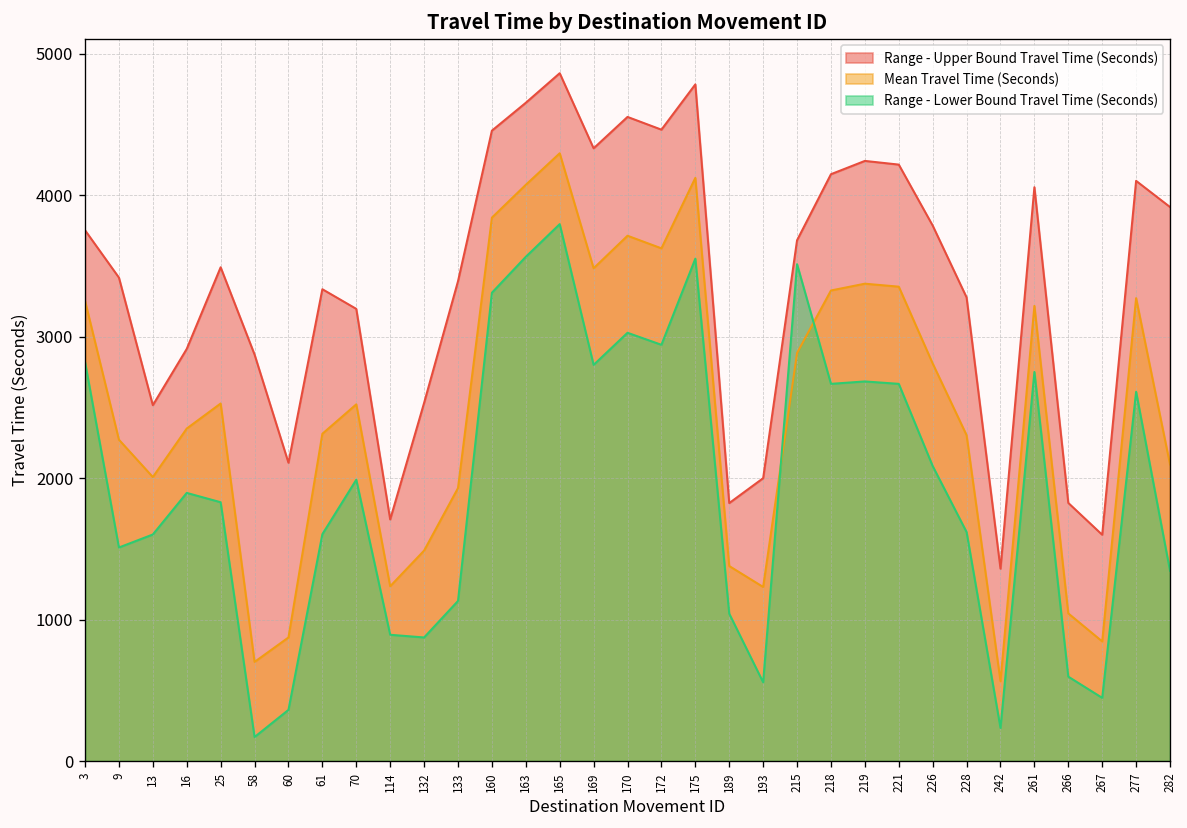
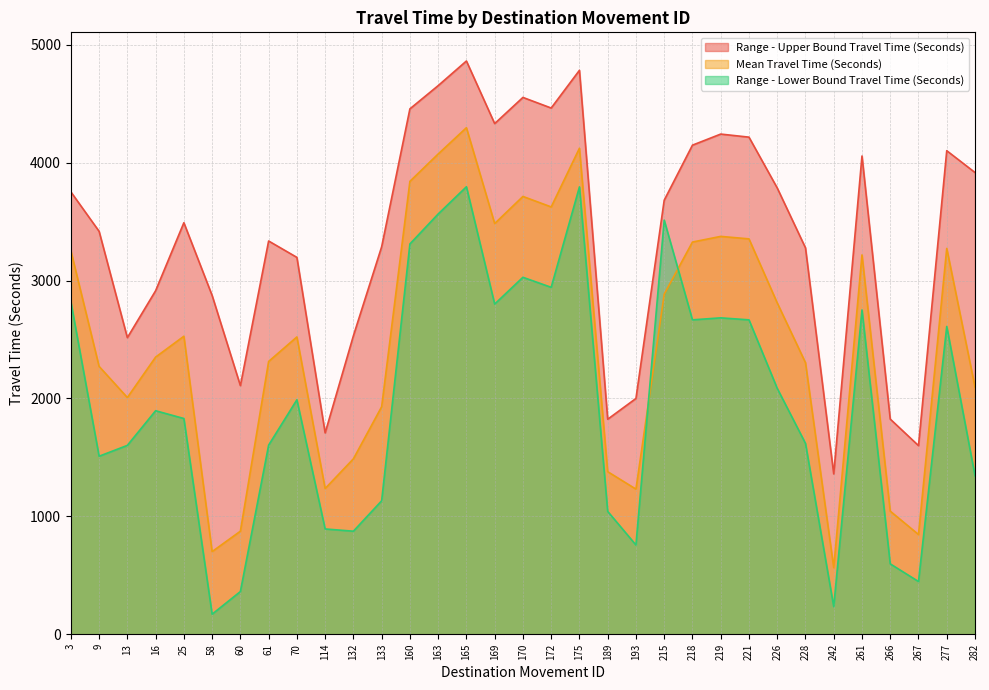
  {
    "Range - Upper Bound Travel Time (Seconds)": {
      "3": 3750,
      "9": 3420,
      "13": 2520,
      "16": 2910,
      "25": 3490,
      "58": 2870,
      "60": 2110,
      "61": 3340,
      "70": 3200,
      "114": 1710,
      "132": 2530,
-     "133": 3390,
+     "133": 3290,
      "160": 4460,
      "163": 4650,
      "165": 4860,
      "169": 4330,
      "170": 4550,
      "172": 4460,
      "175": 4780,
      "189": 1820,
      "193": 2000,
      "215": 3680,
      "218": 4150,
      "219": 4240,
      "221": 4220,
      "226": 3790,
      "228": 3280,
      "242": 1360,
      "261": 4060,
      "266": 1830,
      "267": 1600,
      "277": 4100,
      "282": 3920
    },
    "Mean Travel Time (Seconds)": {
      "3": 3250,
      "9": 2270,
      "13": 2010,
      "16": 2350,
      "25": 2530,
      "58": 700,
      "60": 870,
      "61": 2310,
      "70": 2520,
      "114": 1240,
      "132": 1490,
      "133": 1930,
      "160": 3840,
      "163": 4070,
      "165": 4300,
      "169": 3480,
      "170": 3710,
      "172": 3630,
      "175": 4120,
      "189": 1380,
      "193": 1230,
      "215": 2890,
      "218": 3330,
      "219": 3380,
      "221": 3350,
      "226": 2810,
      "228": 2300,
      "242": 570,
      "261": 3220,
      "266": 1040,
      "267": 850,
      "277": 3270,
      "282": 2100
    },
    "Range - Lower Bound Travel Time (Seconds)": {
      "3": 2820,
      "9": 1510,
      "13": 1600,
      "16": 1900,
      "25": 1830,
      "58": 170,
      "60": 360,
      "61": 1600,
      "70": 1990,
      "114": 890,
      "132": 870,
      "133": 1130,
      "160": 3310,
      "163": 3570,
      "165": 3800,
      "169": 2800,
      "170": 3030,
      "172": 2940,
-     "175": 3550,
+     "175": 3800,
      "189": 1040,
-     "193": 560,
+     "193": 760,
      "215": 3510,
      "218": 2670,
      "219": 2680,
      "221": 2670,
      "226": 2090,
      "228": 1620,
      "242": 230,
      "261": 2750,
      "266": 600,
      "267": 450,
      "277": 2610,
      "282": 1350
    }
  }
